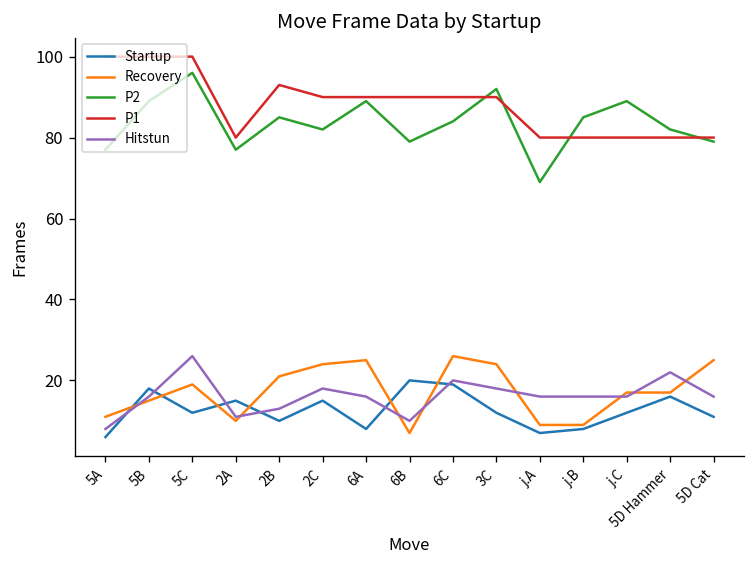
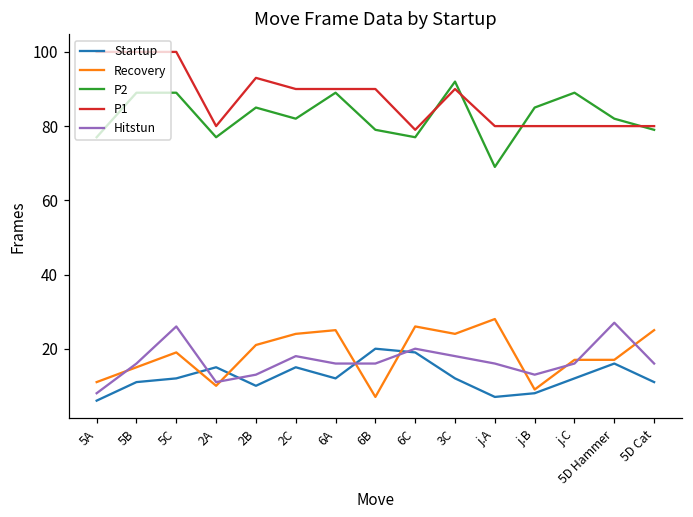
  {
    "Startup": {
      "5A": 6,
-     "5B": 18,
+     "5B": 11,
      "5C": 12,
      "2A": 15,
      "2B": 10,
      "2C": 15,
-     "6A": 8,
+     "6A": 12,
      "6B": 20,
      "6C": 19,
      "3C": 12,
      "j.A": 7,
      "j.B": 8,
      "j.C": 12,
      "5D Hammer": 16,
      "5D Cat": 11
    },
    "Recovery": {
      "5A": 11,
      "5B": 15,
      "5C": 19,
      "2A": 10,
      "2B": 21,
      "2C": 24,
      "6A": 25,
      "6B": 7,
      "6C": 26,
      "3C": 24,
-     "j.A": 9,
+     "j.A": 28,
      "j.B": 9,
      "j.C": 17,
      "5D Hammer": 17,
      "5D Cat": 25
    },
    "P2": {
      "5A": 77,
-     "5C": 96,
+     "5C": 89,
      "2A": 77,
      "2B": 85,
      "2C": 82,
      "6A": 89,
      "6B": 79,
-     "6C": 84,
+     "6C": 77,
      "3C": 92,
      "j.A": 69,
      "j.B": 85,
      "j.C": 89,
      "5D Hammer": 82,
      "5D Cat": 79
    },
    "P1": {
      "5C": 100,
      "2A": 80,
      "2B": 93,
      "2C": 90,
      "6A": 90,
      "6B": 90,
-     "6C": 90,
+     "6C": 79,
      "3C": 90,
      "j.A": 80,
      "j.B": 80,
      "j.C": 80,
      "5D Hammer": 80,
      "5D Cat": 80
    },
    "Hitstun": {
      "5A": 8,
      "5B": 16,
      "5C": 26,
      "2A": 11,
      "2B": 13,
      "2C": 18,
      "6A": 16,
-     "6B": 10,
+     "6B": 16,
      "6C": 20,
      "3C": 18,
      "j.A": 16,
-     "j.B": 16,
+     "j.B": 13,
      "j.C": 16,
-     "5D Hammer": 22,
+     "5D Hammer": 27,
      "5D Cat": 16
    }
  }
